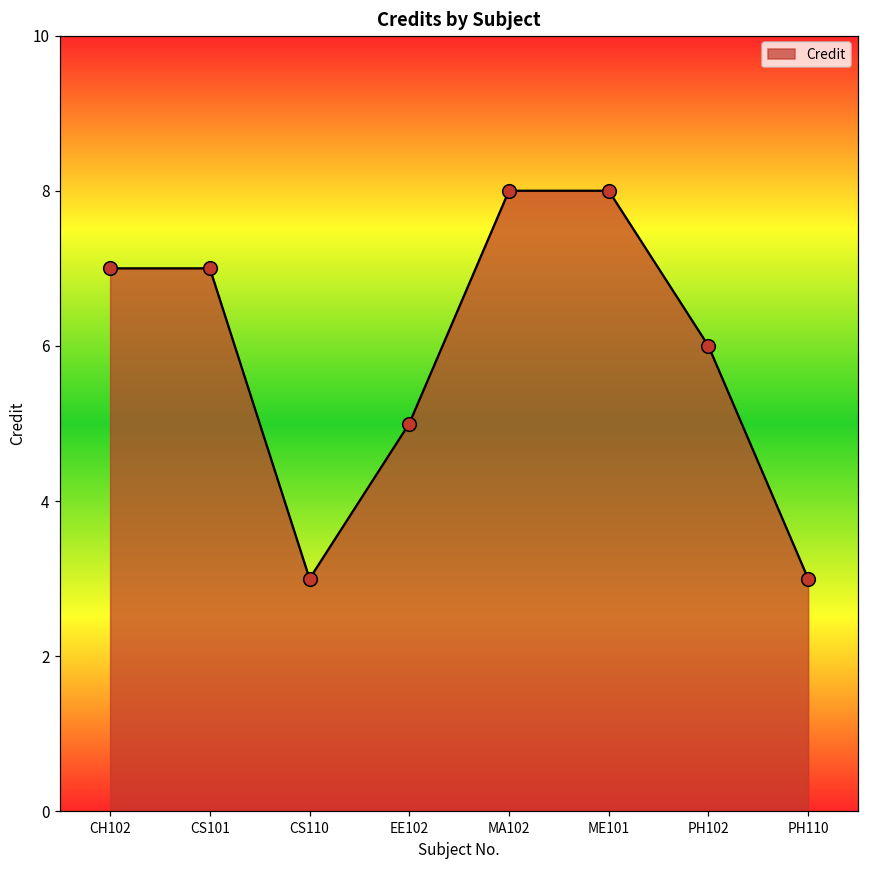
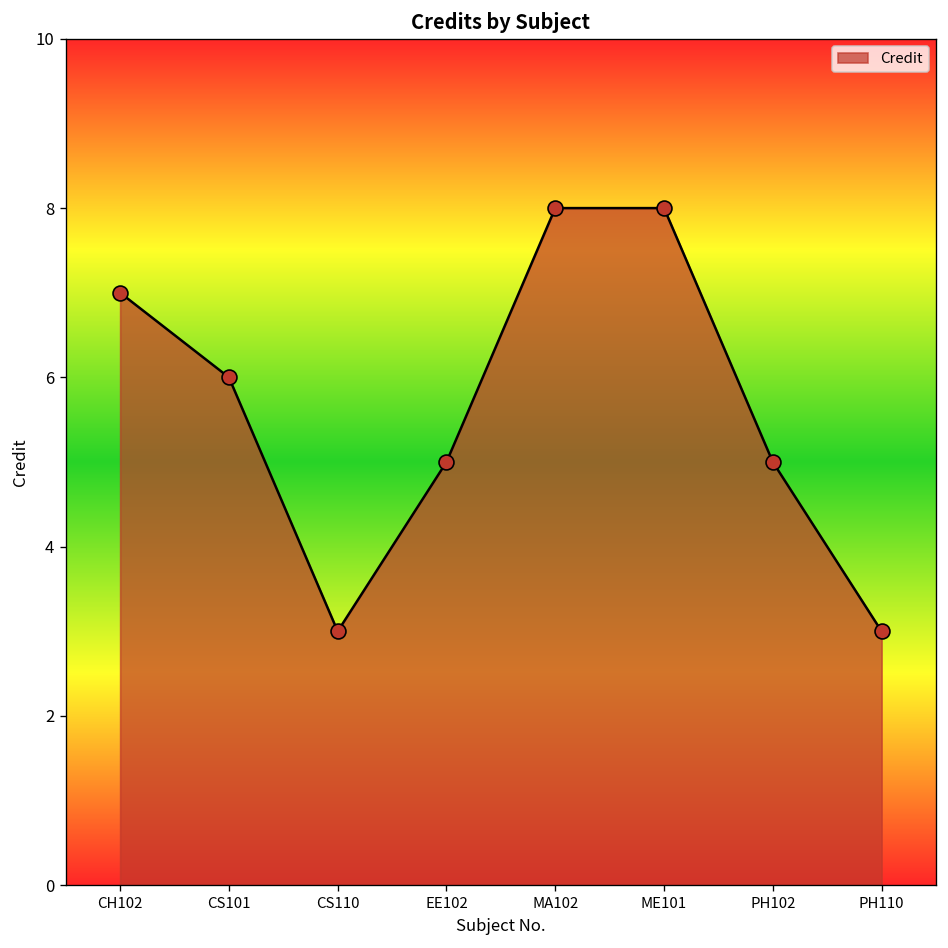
  {
    "CH102": 7,
-   "CS101": 7,
+   "CS101": 6,
    "CS110": 3,
    "EE102": 5,
    "MA102": 8,
    "ME101": 8,
-   "PH102": 6,
+   "PH102": 5,
    "PH110": 3
  }
